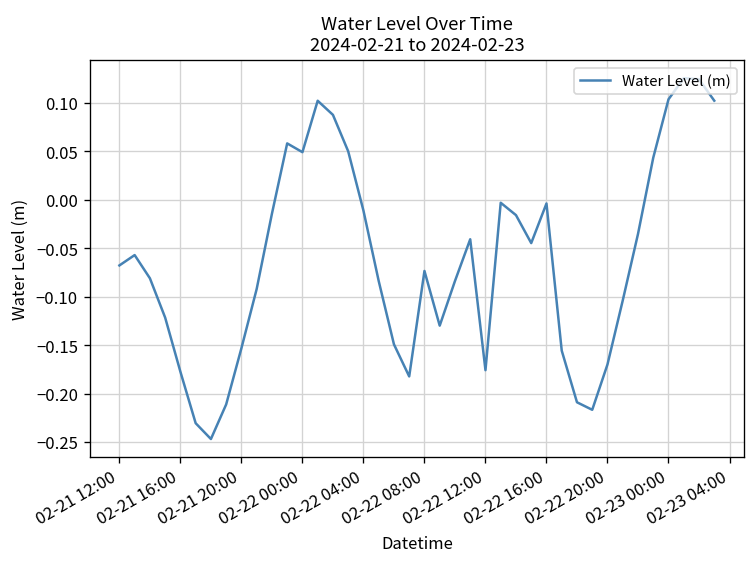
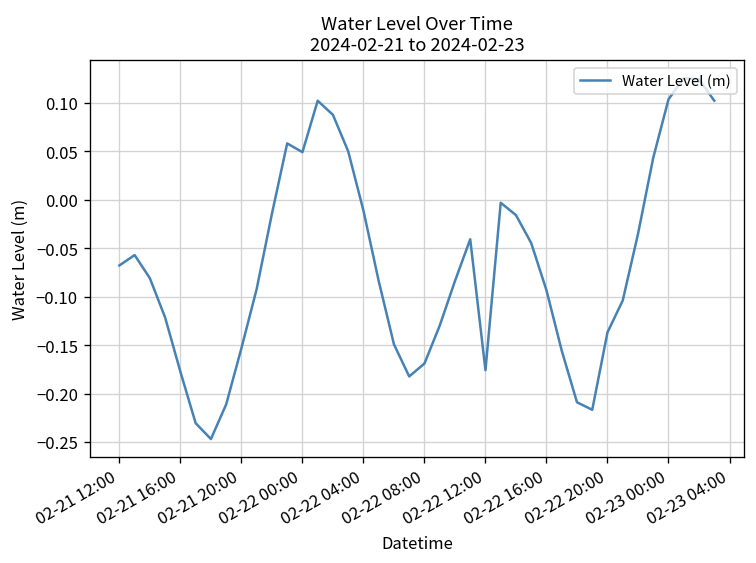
  {
    "02-21 12:00": -0.07,
    "02-21 16:00": -0.18,
    "02-21 20:00": -0.15,
    "02-22 00:00": 0.05,
    "02-22 04:00": -0.01,
-   "02-22 08:00": -0.07,
+   "02-22 08:00": -0.17,
    "02-22 12:00": -0.18,
-   "02-22 16:00": 0.00,
-   "02-22 20:00": -0.17,
+   "02-22 16:00": -0.09,
+   "02-22 20:00": -0.14,
    "02-23 00:00": 0.10
  }
